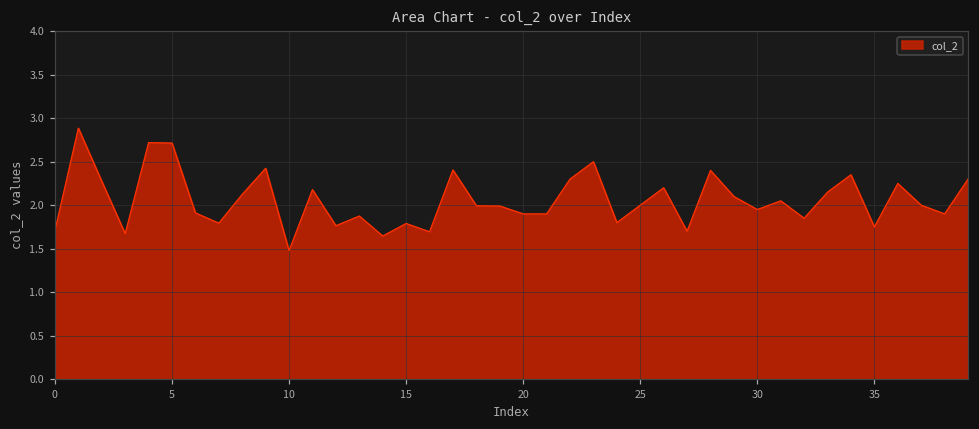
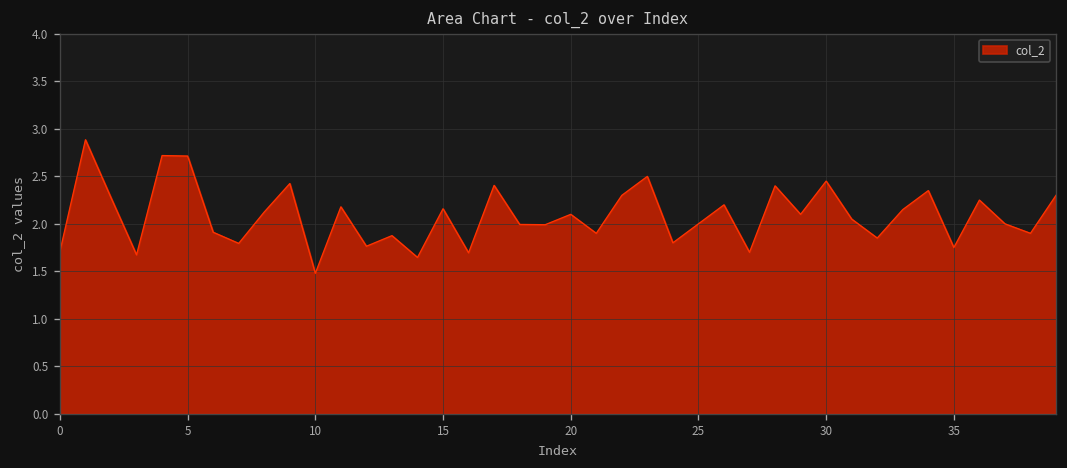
  {
    "0": 1.7,
    "5": 2.7,
    "10": 1.5,
-   "15": 1.8,
-   "20": 1.9,
+   "15": 2.2,
+   "20": 2.1,
    "25": 2.0,
-   "30": 2.0,
+   "30": 2.5,
    "35": 1.8
  }
